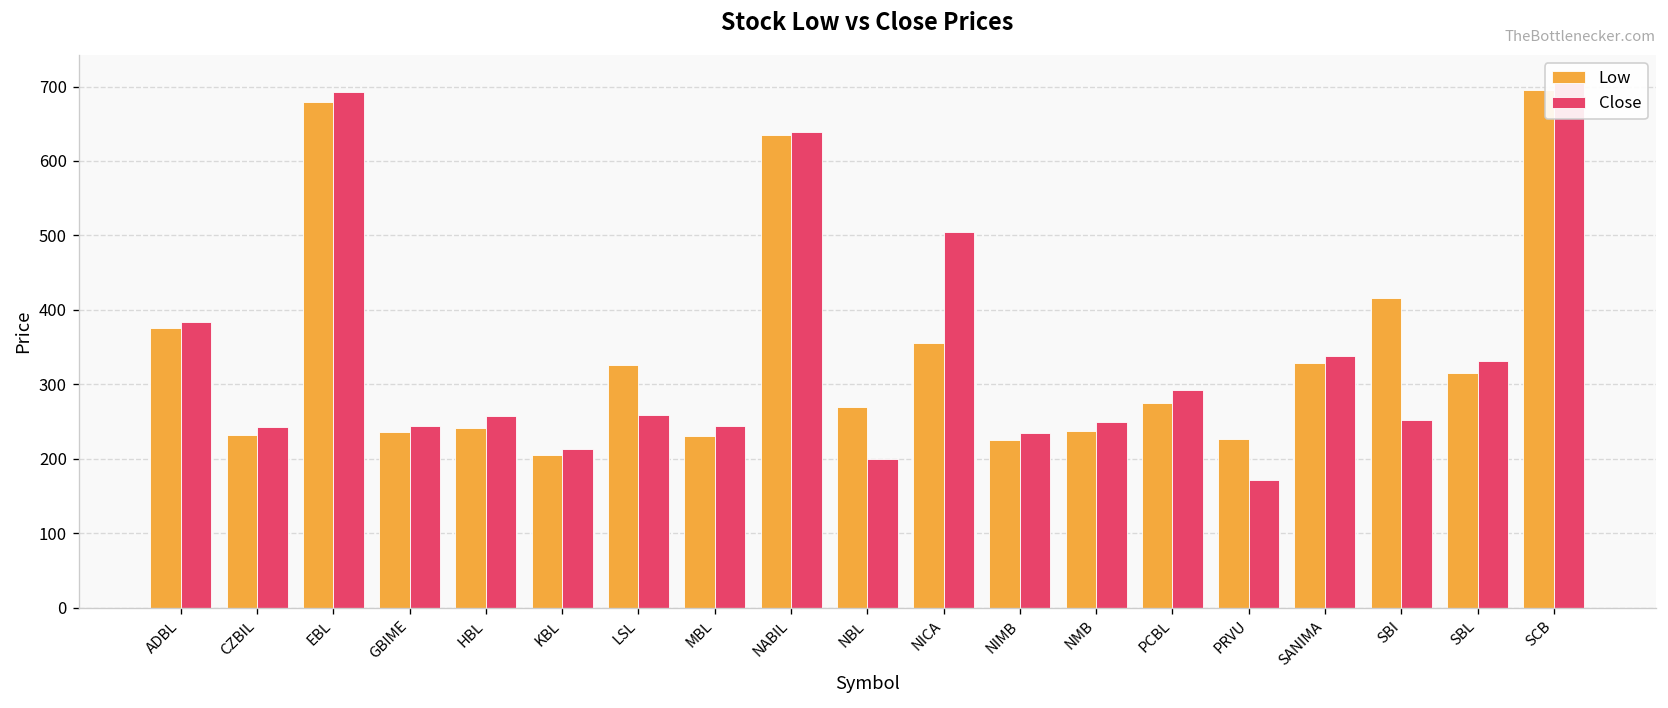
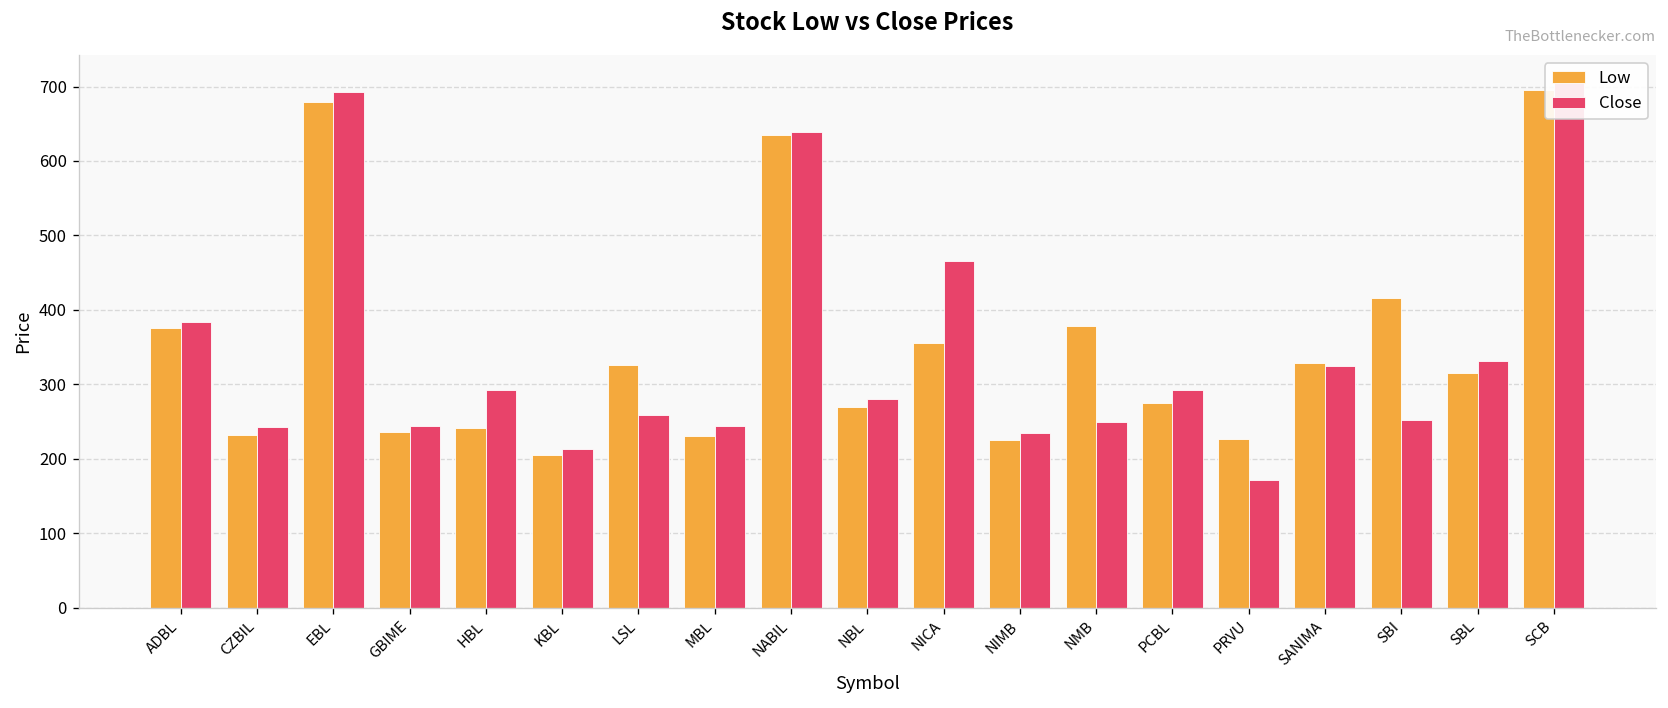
  {
    "Low": {
      "ADBL": 380,
      "CZBIL": 230,
      "EBL": 680,
      "GBIME": 240,
      "HBL": 240,
      "KBL": 210,
      "LSL": 330,
      "MBL": 230,
      "NABIL": 640,
      "NBL": 270,
      "NICA": 360,
      "NIMB": 230,
-     "NMB": 240,
+     "NMB": 380,
      "PCBL": 280,
      "PRVU": 230,
      "SANIMA": 330,
      "SBI": 420,
      "SBL": 320,
      "SCB": 700
    },
    "Close": {
      "ADBL": 380,
      "CZBIL": 240,
      "EBL": 690,
      "GBIME": 240,
-     "HBL": 260,
+     "HBL": 290,
      "KBL": 210,
      "LSL": 260,
      "MBL": 240,
      "NABIL": 640,
-     "NBL": 200,
-     "NICA": 500,
+     "NBL": 280,
+     "NICA": 470,
      "NIMB": 240,
      "NMB": 250,
      "PCBL": 290,
      "PRVU": 170,
-     "SANIMA": 340,
+     "SANIMA": 320,
      "SBI": 250,
      "SBL": 330
    }
  }
